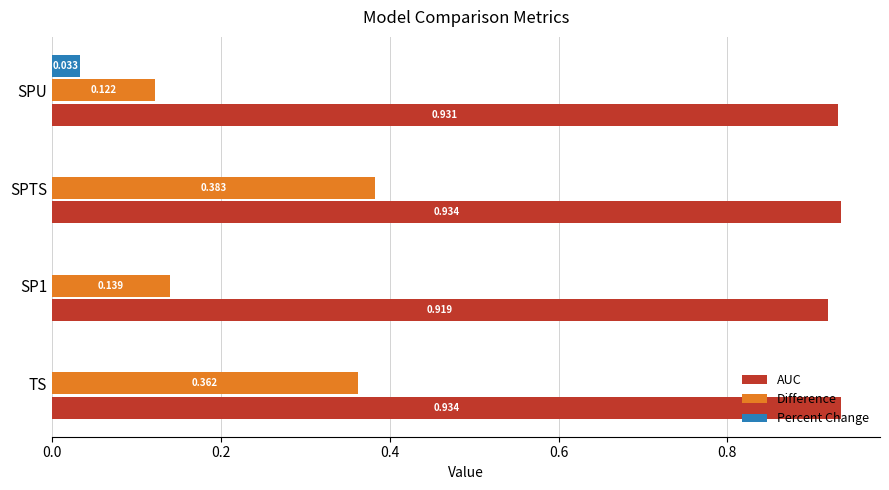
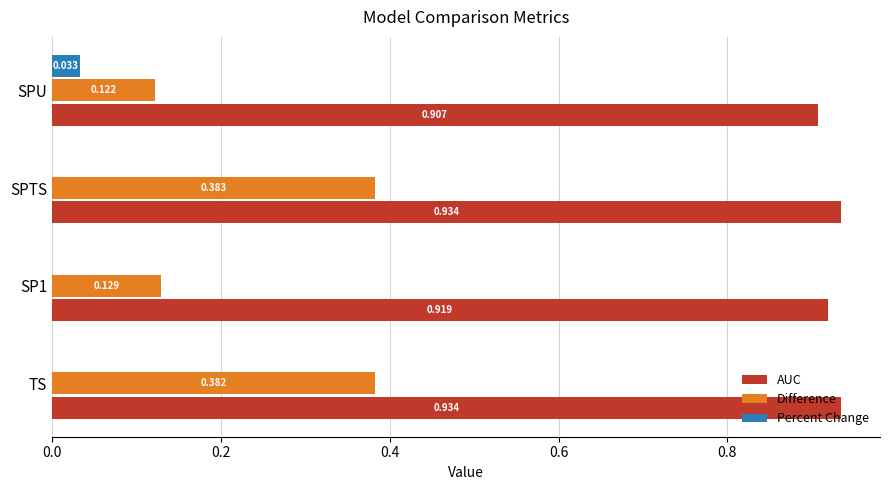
  {
    "AUC": {
-     "SPU": 0.931,
+     "SPU": 0.907,
      "SPTS": 0.934,
      "SP1": 0.919,
      "TS": 0.934
    },
    "Difference": {
      "SPU": 0.122,
      "SPTS": 0.383,
-     "SP1": 0.139,
-     "TS": 0.362
+     "SP1": 0.129,
+     "TS": 0.382
    },
    "Percent Change": {
      "SPU": 0.033
    }
  }
